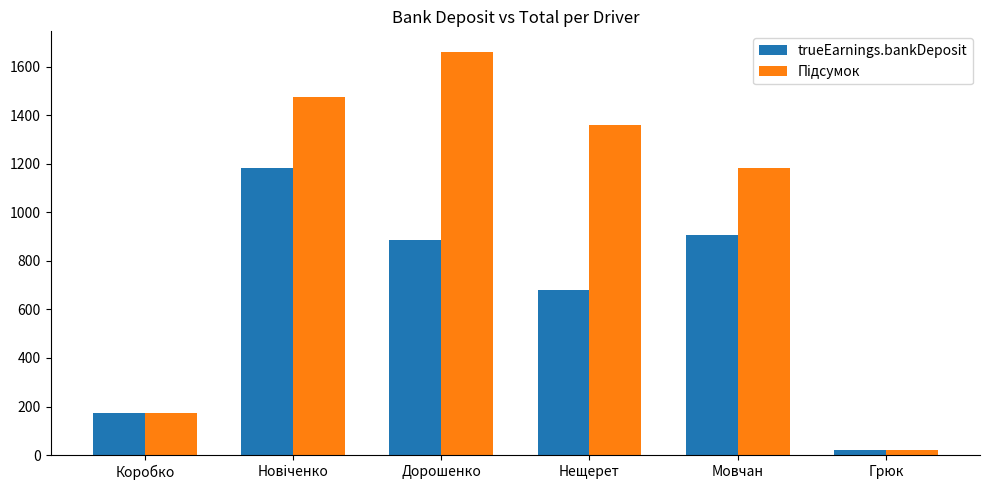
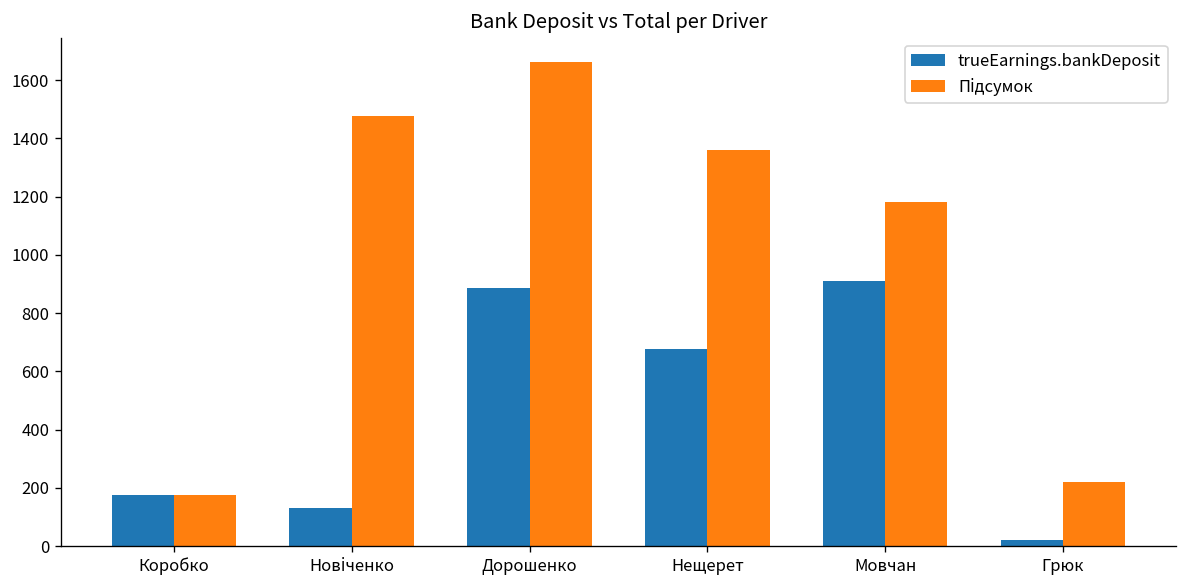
  {
    "trueEarnings.bankDeposit": {
      "Коробко": 170,
-     "Новіченко": 1180,
+     "Новіченко": 130,
      "Дорошенко": 890,
      "Нещерет": 680,
      "Мовчан": 910,
      "Грюк": 20
    },
    "Підсумок": {
      "Коробко": 170,
      "Новіченко": 1480,
      "Дорошенко": 1660,
      "Нещерет": 1360,
      "Мовчан": 1180,
-     "Грюк": 20
+     "Грюк": 220
    }
  }
